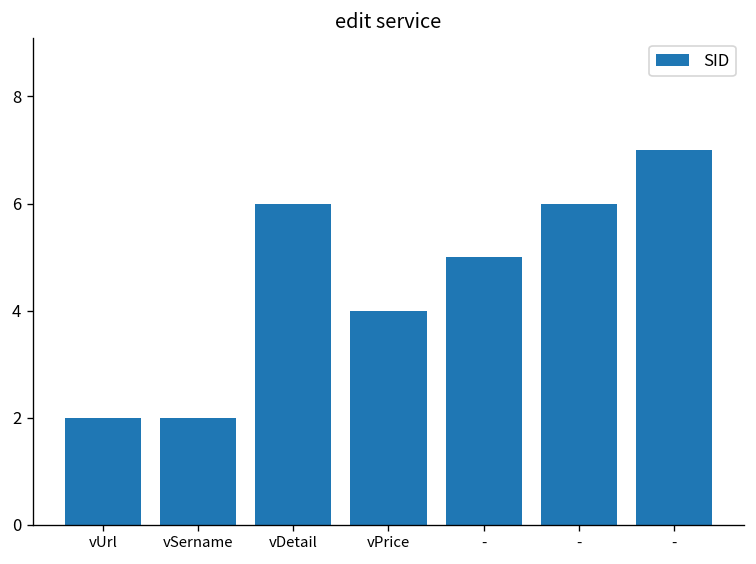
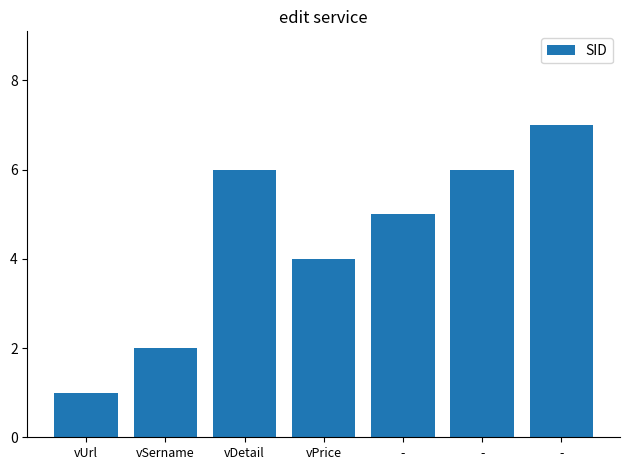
  {
-   "vUrl": 2,
+   "vUrl": 1,
    "vSername": 2,
    "vDetail": 6,
    "vPrice": 4
  }
